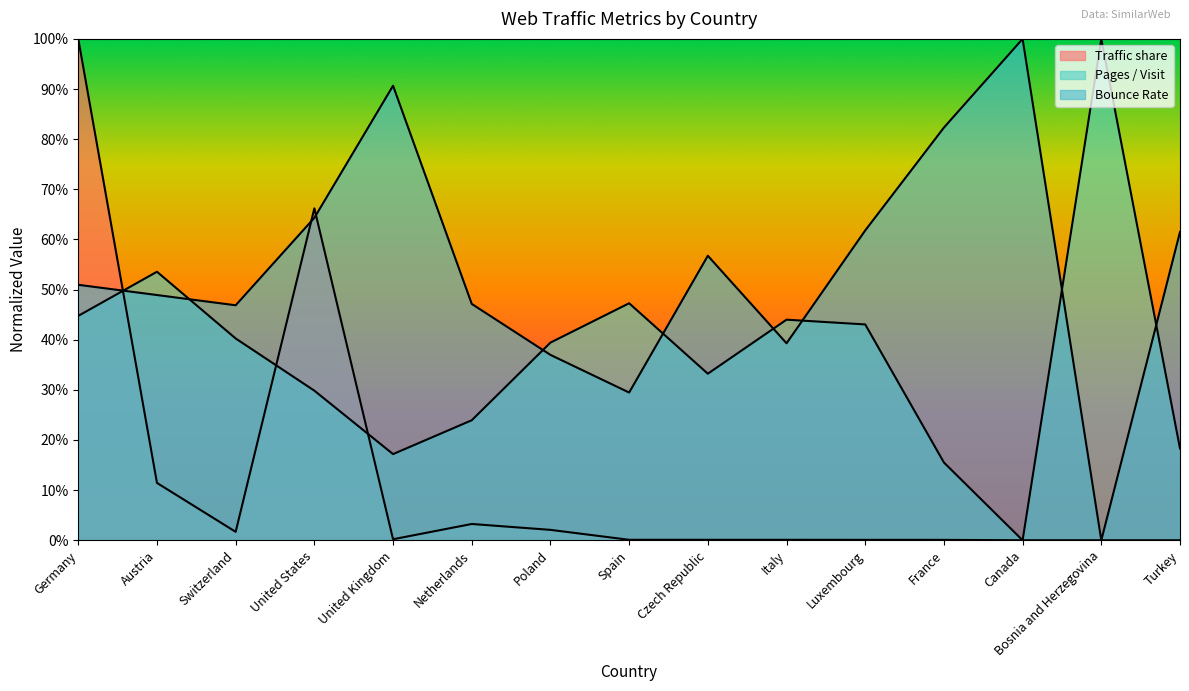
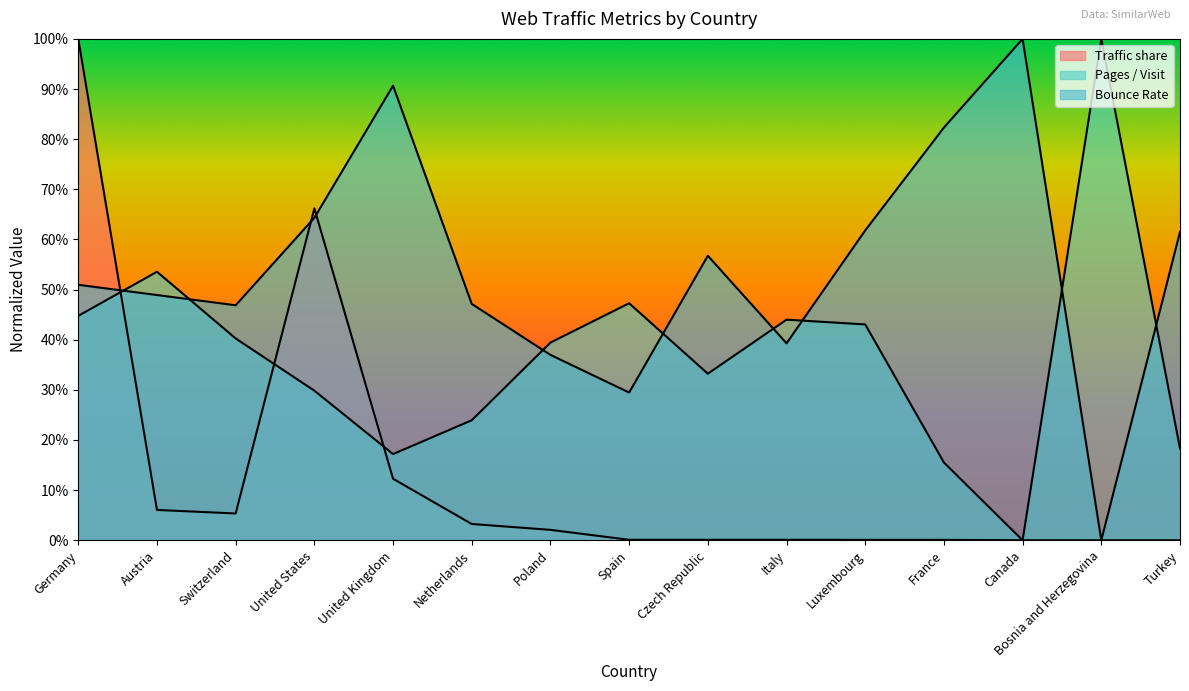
  {
    "Traffic share": {
      "Germany": "100%",
-     "Austria": "11%",
-     "Switzerland": "2%",
+     "Austria": "6%",
+     "Switzerland": "5%",
      "United States": "66%",
-     "United Kingdom": "0%",
+     "United Kingdom": "12%",
      "Netherlands": "3%",
      "Poland": "2%",
      "Spain": "0%",
      "Czech Republic": "0%",
      "Italy": "0%",
      "Luxembourg": "0%",
      "France": "0%",
      "Turkey": "0%"
    }
  }
